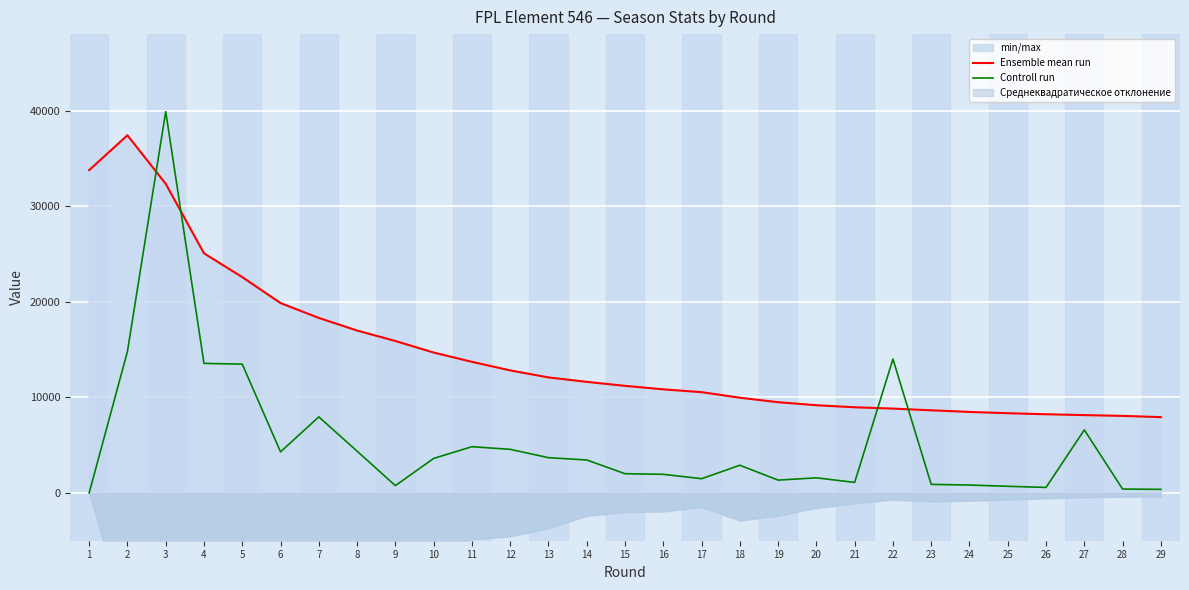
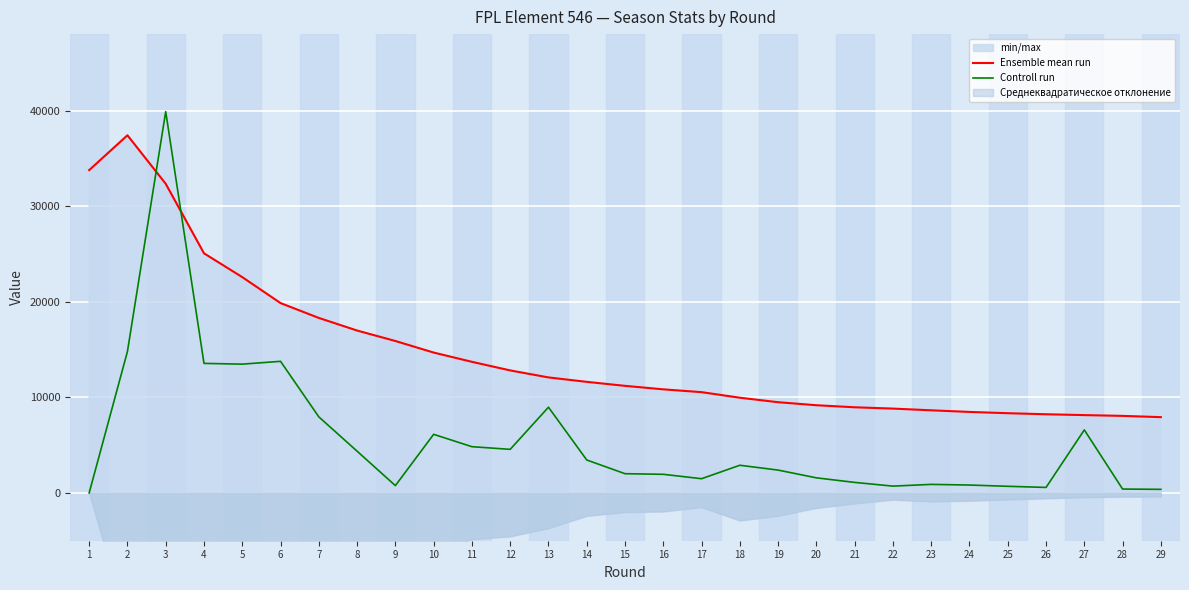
  {
    "Controll run": {
      "2": 15000,
      "3": 40000,
      "4": 14000,
      "5": 13000,
-     "6": 4000,
+     "6": 14000,
      "7": 8000,
      "8": 4000,
      "9": 1000,
-     "10": 4000,
+     "10": 6000,
      "11": 5000,
      "12": 5000,
-     "13": 4000,
+     "13": 9000,
      "14": 3000,
      "15": 2000,
      "16": 2000,
      "17": 1000,
      "18": 3000,
-     "19": 1000,
+     "19": 2000,
      "20": 2000,
      "21": 1000,
-     "22": 14000,
+     "22": 1000,
      "23": 1000,
      "24": 1000,
      "25": 1000,
      "26": 1000,
      "27": 7000,
      "28": 0,
      "29": 0
    }
  }
